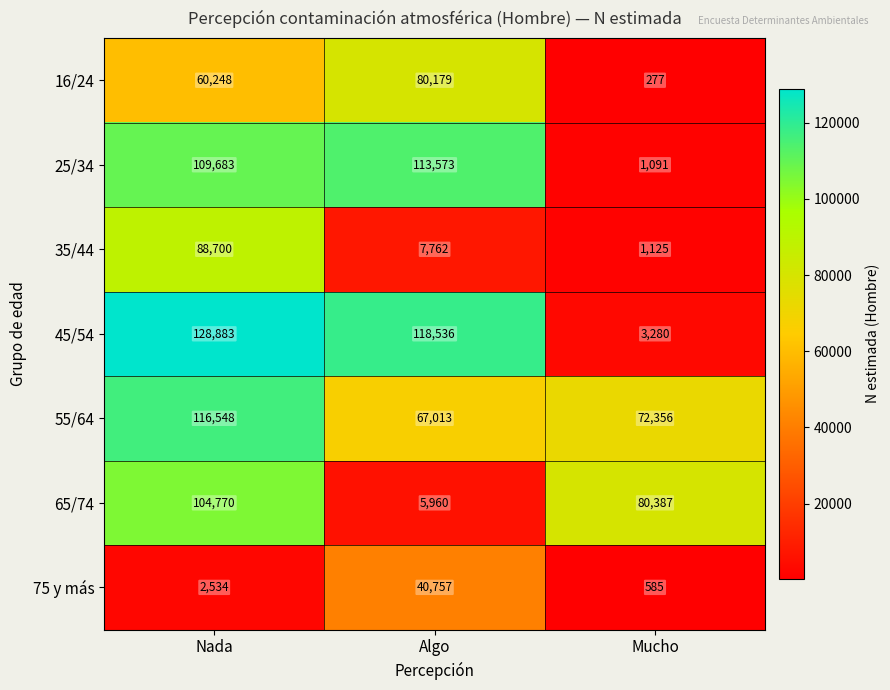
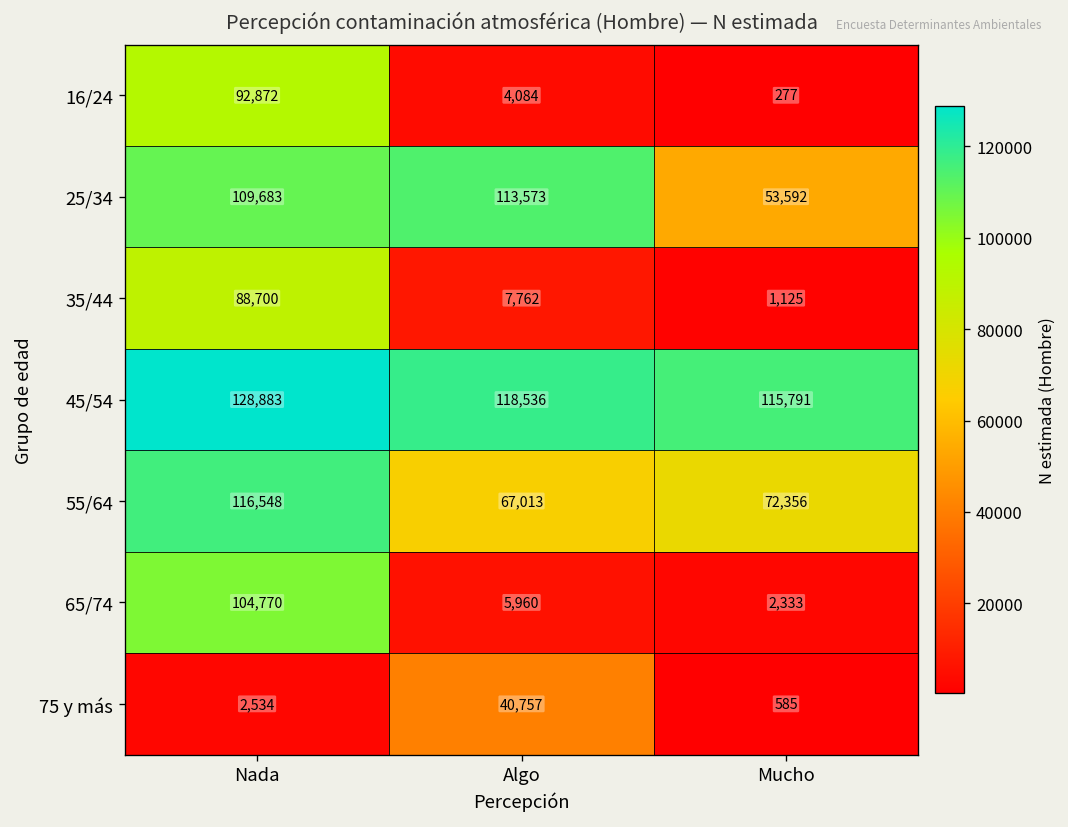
  {
    "16/24": {
-     "Nada": "60,248",
-     "Algo": "80,179"
+     "Nada": "92,872",
+     "Algo": "4,084"
    },
    "25/34": {
-     "Mucho": "1,091"
+     "Mucho": "53,592"
    },
    "45/54": {
-     "Mucho": "3,280"
+     "Mucho": "115,791"
    },
    "65/74": {
-     "Mucho": "80,387"
+     "Mucho": "2,333"
    }
  }
